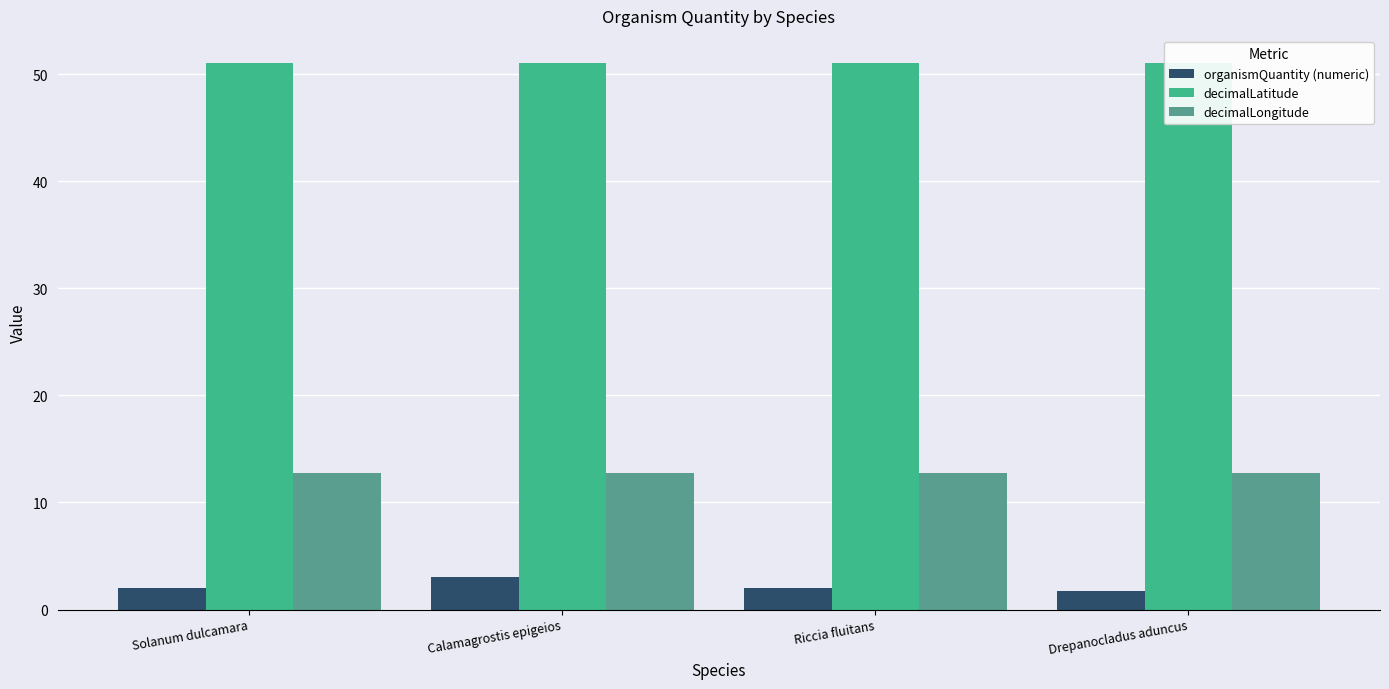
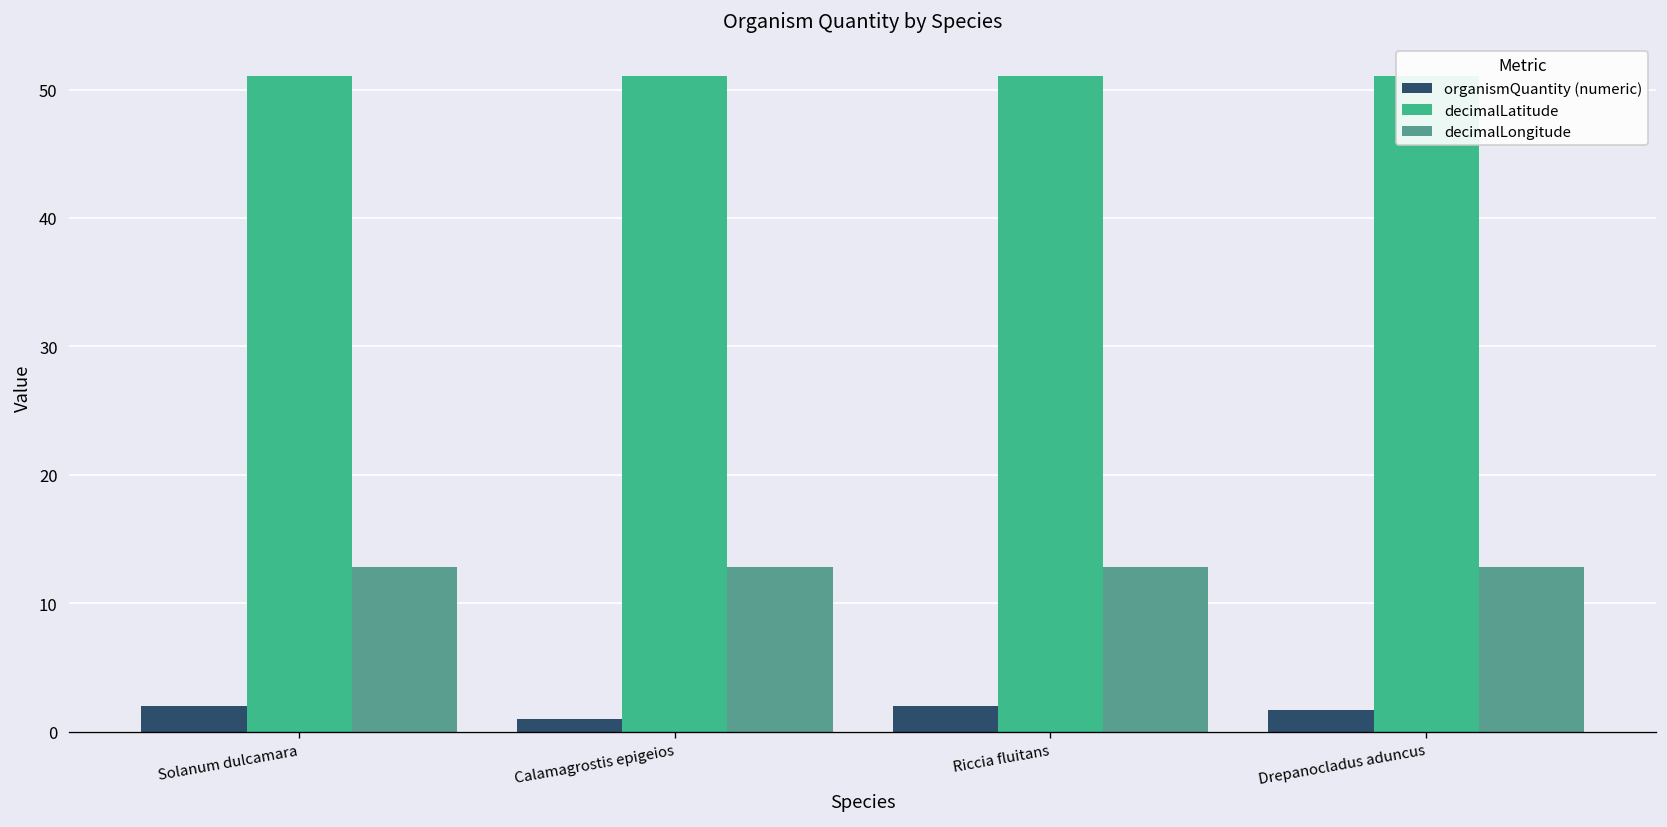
  {
    "organismQuantity (numeric)": {
      "Solanum dulcamara": 2,
-     "Calamagrostis epigeios": 3,
+     "Calamagrostis epigeios": 1,
      "Riccia fluitans": 2,
      "Drepanocladus aduncus": 1.7
    }
  }
